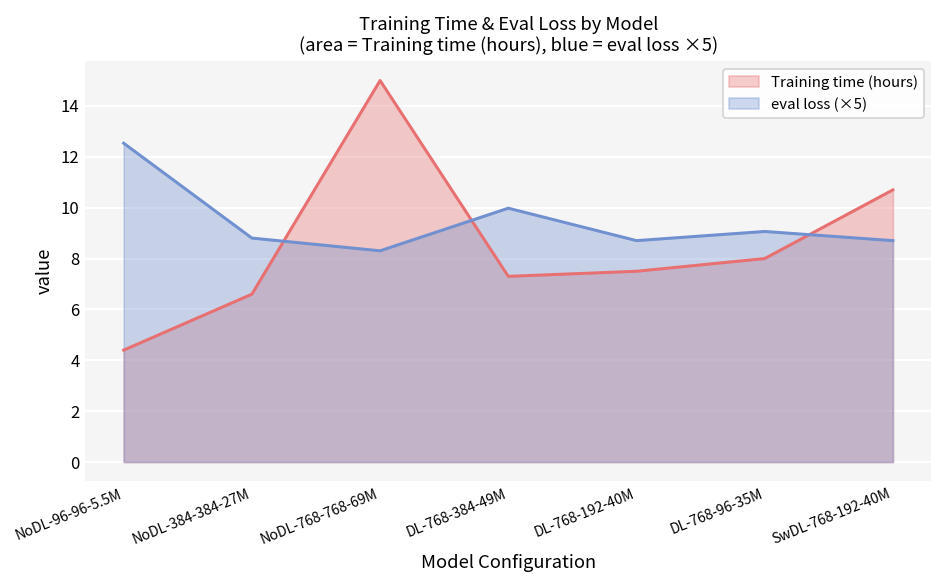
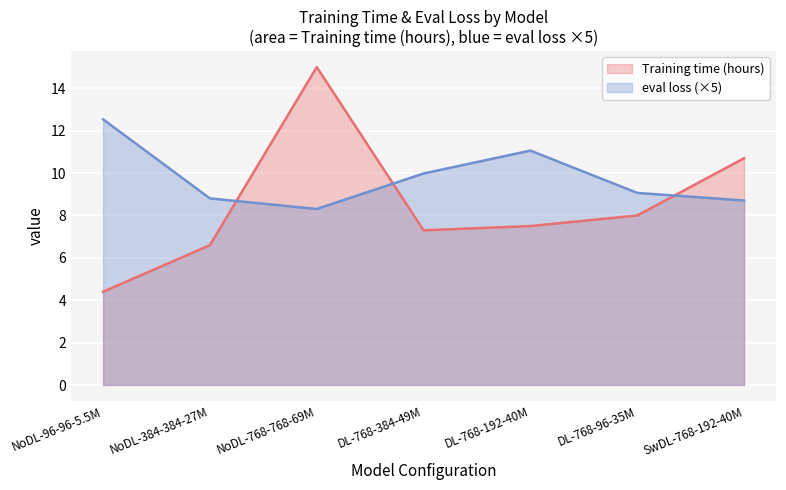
  {
    "Training time (hours)": {
      "NoDL-96-96-5.5M": 4.4,
      "NoDL-384-384-27M": 6.6,
      "NoDL-768-768-69M": 15.0,
      "DL-768-384-49M": 7.3,
      "DL-768-192-40M": 7.5,
      "DL-768-96-35M": 8.0,
      "SwDL-768-192-40M": 10.7
    },
    "eval loss (×5)": {
      "NoDL-96-96-5.5M": 12.5,
      "NoDL-384-384-27M": 8.8,
      "NoDL-768-768-69M": 8.3,
      "DL-768-384-49M": 10.0,
-     "DL-768-192-40M": 8.7,
+     "DL-768-192-40M": 11.1,
      "DL-768-96-35M": 9.1,
      "SwDL-768-192-40M": 8.7
    }
  }
